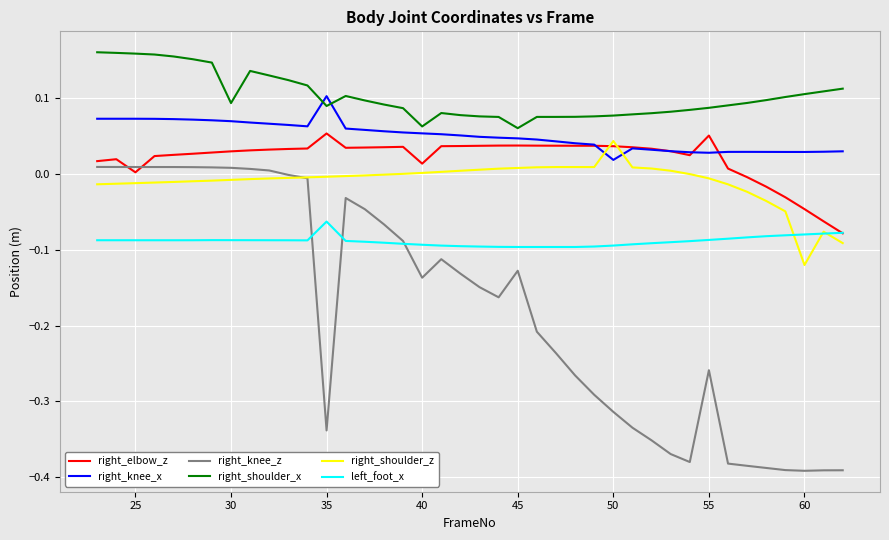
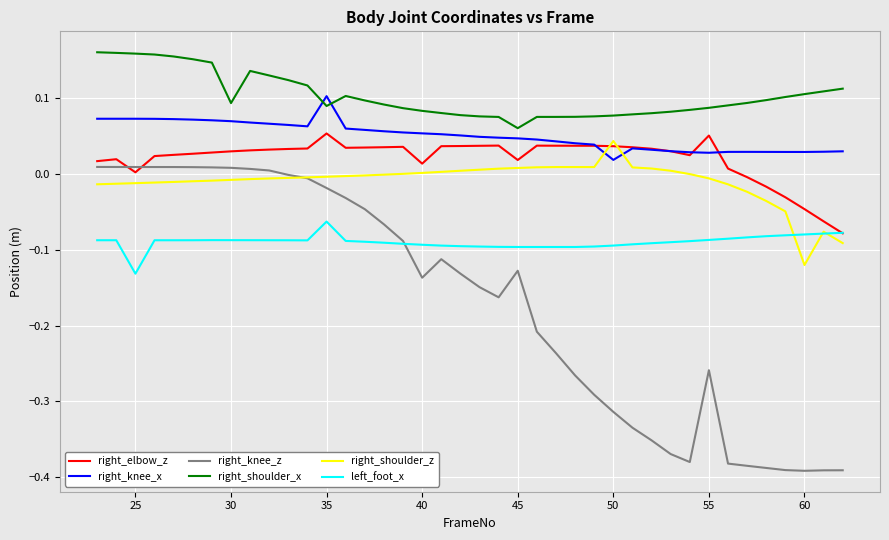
  {
    "right_elbow_z": {
      "25": 0.00,
      "30": 0.03,
      "35": 0.05,
      "40": 0.01,
-     "45": 0.04,
+     "45": 0.02,
      "50": 0.04,
      "55": 0.05,
      "60": -0.05
    },
    "right_knee_x": {
      "25": 0.07,
      "30": 0.07,
      "35": 0.10,
      "40": 0.05,
      "45": 0.05,
      "50": 0.02,
      "55": 0.03,
      "60": 0.03
    },
    "right_knee_z": {
      "25": 0.01,
      "30": 0.01,
-     "35": -0.34,
+     "35": -0.02,
      "40": -0.14,
      "45": -0.13,
      "50": -0.31,
      "55": -0.26,
      "60": -0.39
    },
    "right_shoulder_x": {
      "25": 0.16,
      "30": 0.09,
      "35": 0.09,
-     "40": 0.06,
+     "40": 0.08,
      "45": 0.06,
      "50": 0.08,
      "55": 0.09,
      "60": 0.11
    },
    "right_shoulder_z": {
      "25": -0.01,
      "30": -0.01,
      "35": 0.00,
      "40": 0.00,
      "45": 0.01,
      "50": 0.04,
      "55": -0.01,
      "60": -0.12
    },
    "left_foot_x": {
-     "25": -0.09,
+     "25": -0.13,
      "30": -0.09,
      "35": -0.06,
      "40": -0.09,
      "45": -0.10,
      "50": -0.09,
      "55": -0.09,
      "60": -0.08
    }
  }
